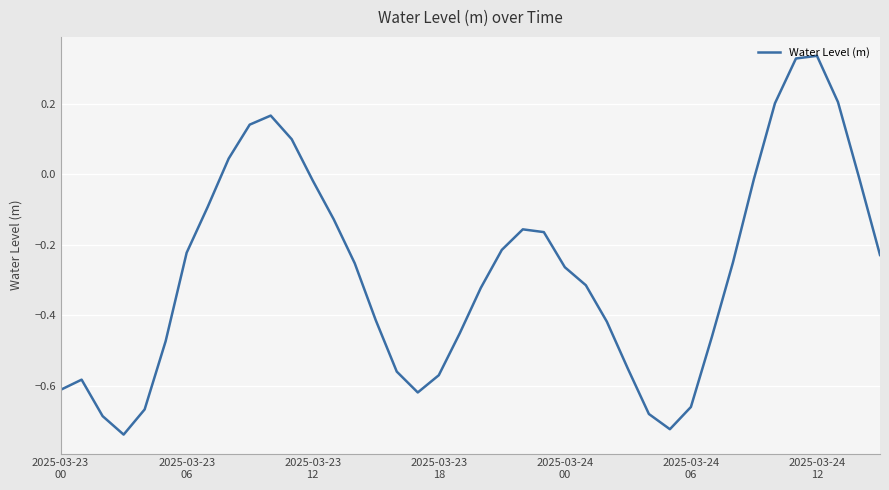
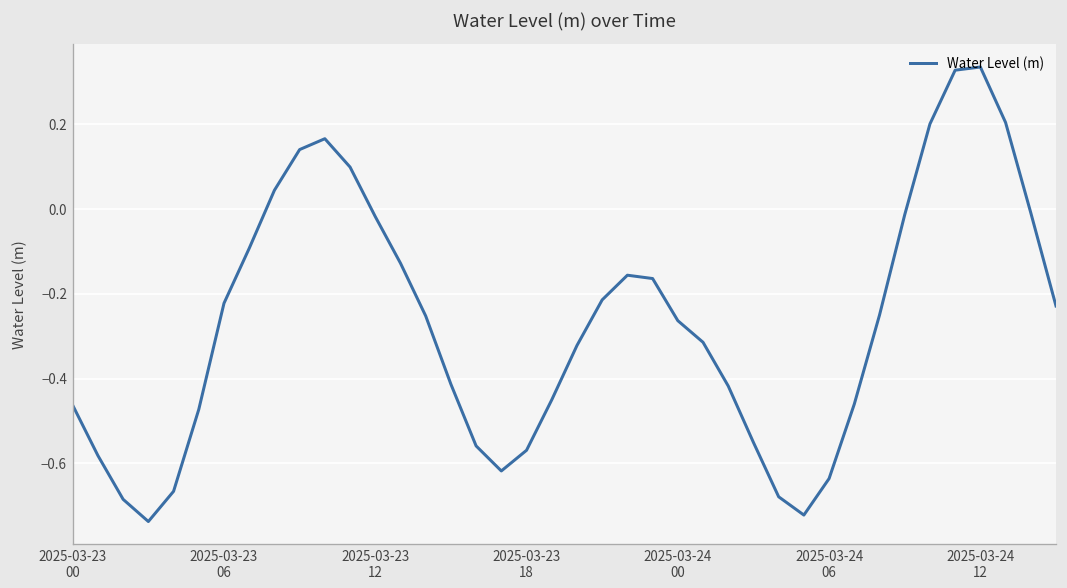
  {
-   "2025-03-23 00": -0.61,
+   "2025-03-23 00": -0.46,
    "2025-03-23 06": -0.22,
    "2025-03-23 12": -0.02,
    "2025-03-23 18": -0.57,
    "2025-03-24 00": -0.26,
-   "2025-03-24 06": -0.66,
+   "2025-03-24 06": -0.64,
    "2025-03-24 12": 0.34
  }
